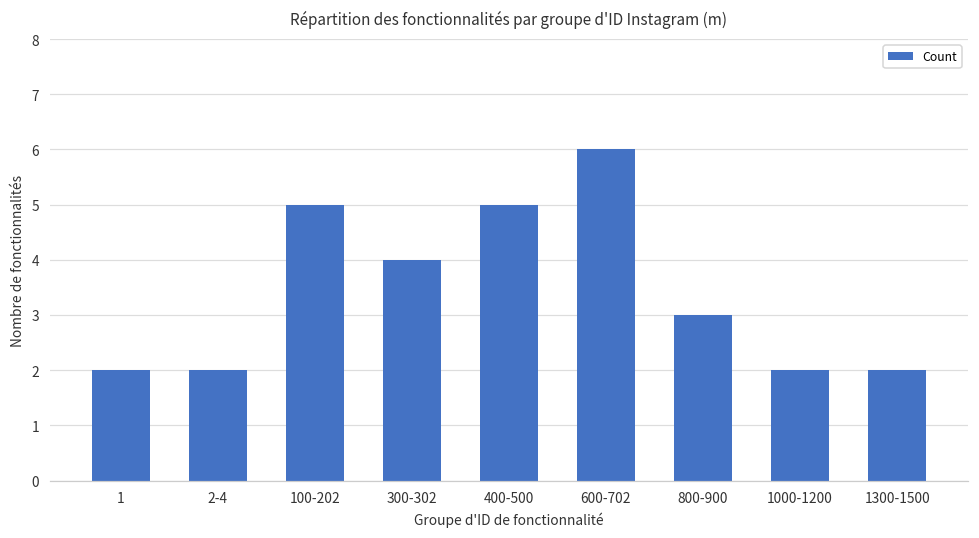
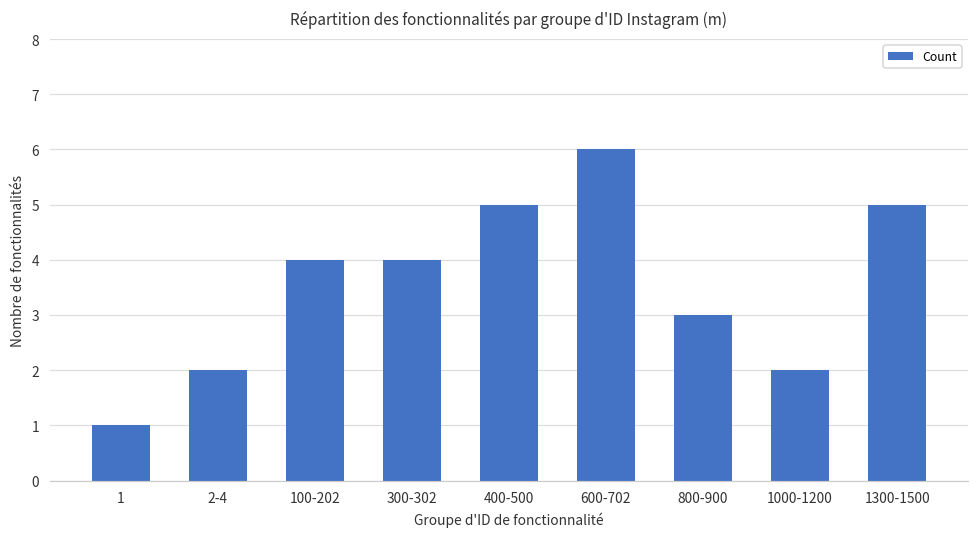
  {
-   "1": 2,
+   "1": 1,
    "2-4": 2,
-   "100-202": 5,
+   "100-202": 4,
    "300-302": 4,
    "400-500": 5,
    "600-702": 6,
    "800-900": 3,
    "1000-1200": 2,
-   "1300-1500": 2
+   "1300-1500": 5
  }
